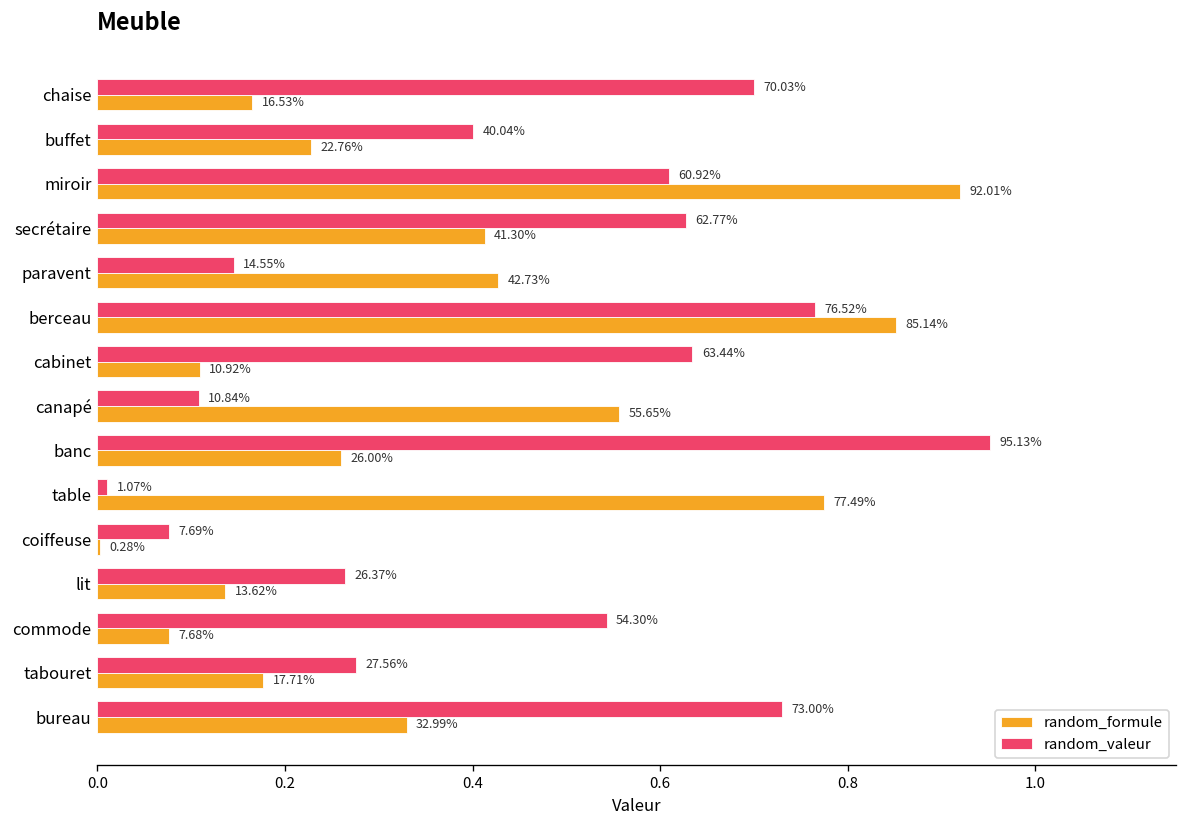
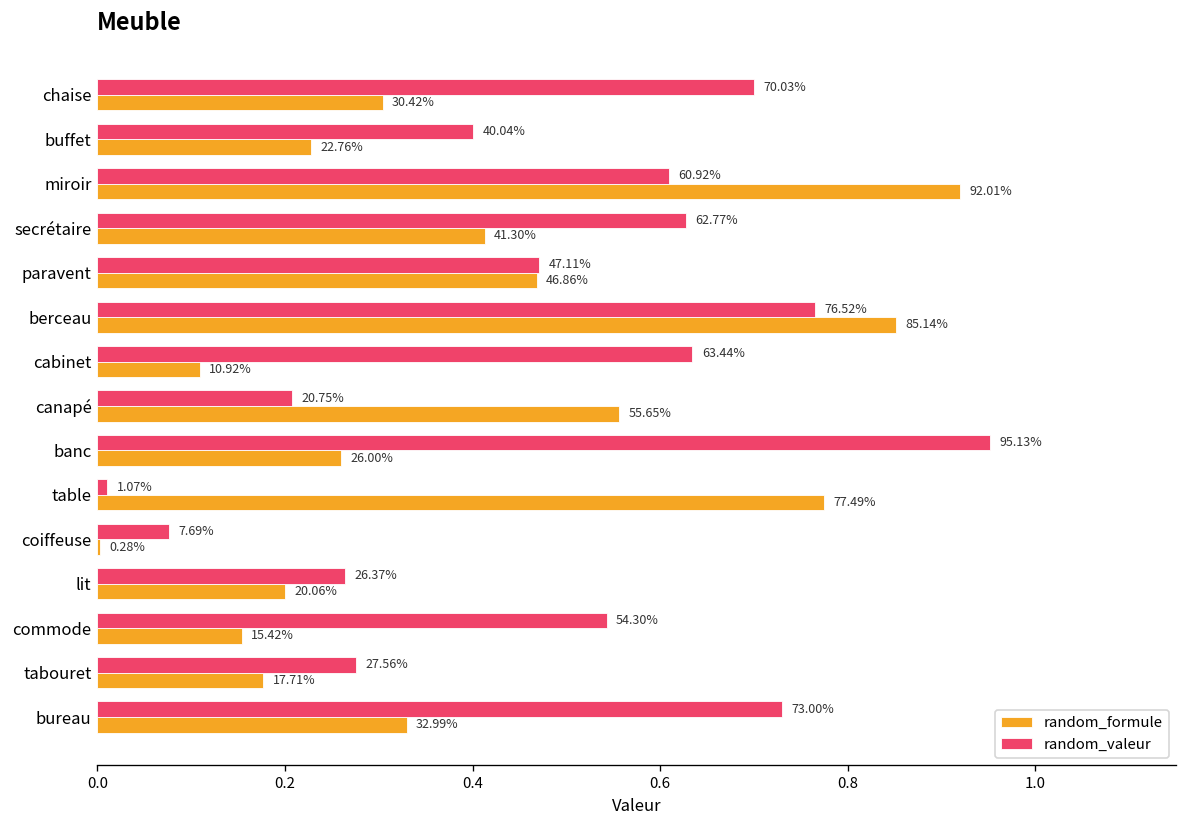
  {
    "random_formule": {
-     "chaise": "16.53%",
+     "chaise": "30.42%",
      "buffet": "22.76%",
      "miroir": "92.01%",
      "secrétaire": "41.30%",
-     "paravent": "42.73%",
+     "paravent": "46.86%",
      "berceau": "85.14%",
      "cabinet": "10.92%",
      "canapé": "55.65%",
      "banc": "26.00%",
      "table": "77.49%",
      "coiffeuse": "0.28%",
-     "lit": "13.62%",
-     "commode": "7.68%",
+     "lit": "20.06%",
+     "commode": "15.42%",
      "tabouret": "17.71%",
      "bureau": "32.99%"
    },
    "random_valeur": {
      "chaise": "70.03%",
      "buffet": "40.04%",
      "miroir": "60.92%",
      "secrétaire": "62.77%",
-     "paravent": "14.55%",
+     "paravent": "47.11%",
      "berceau": "76.52%",
      "cabinet": "63.44%",
-     "canapé": "10.84%",
+     "canapé": "20.75%",
      "banc": "95.13%",
      "table": "1.07%",
      "coiffeuse": "7.69%",
      "lit": "26.37%",
      "commode": "54.30%",
      "tabouret": "27.56%",
      "bureau": "73.00%"
    }
  }
